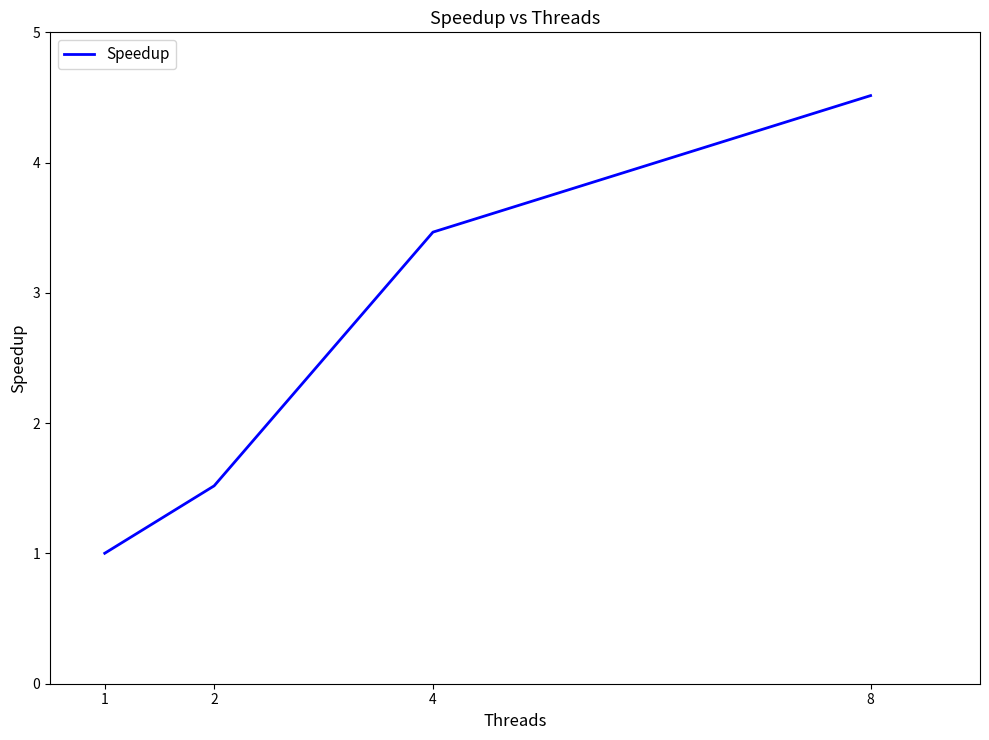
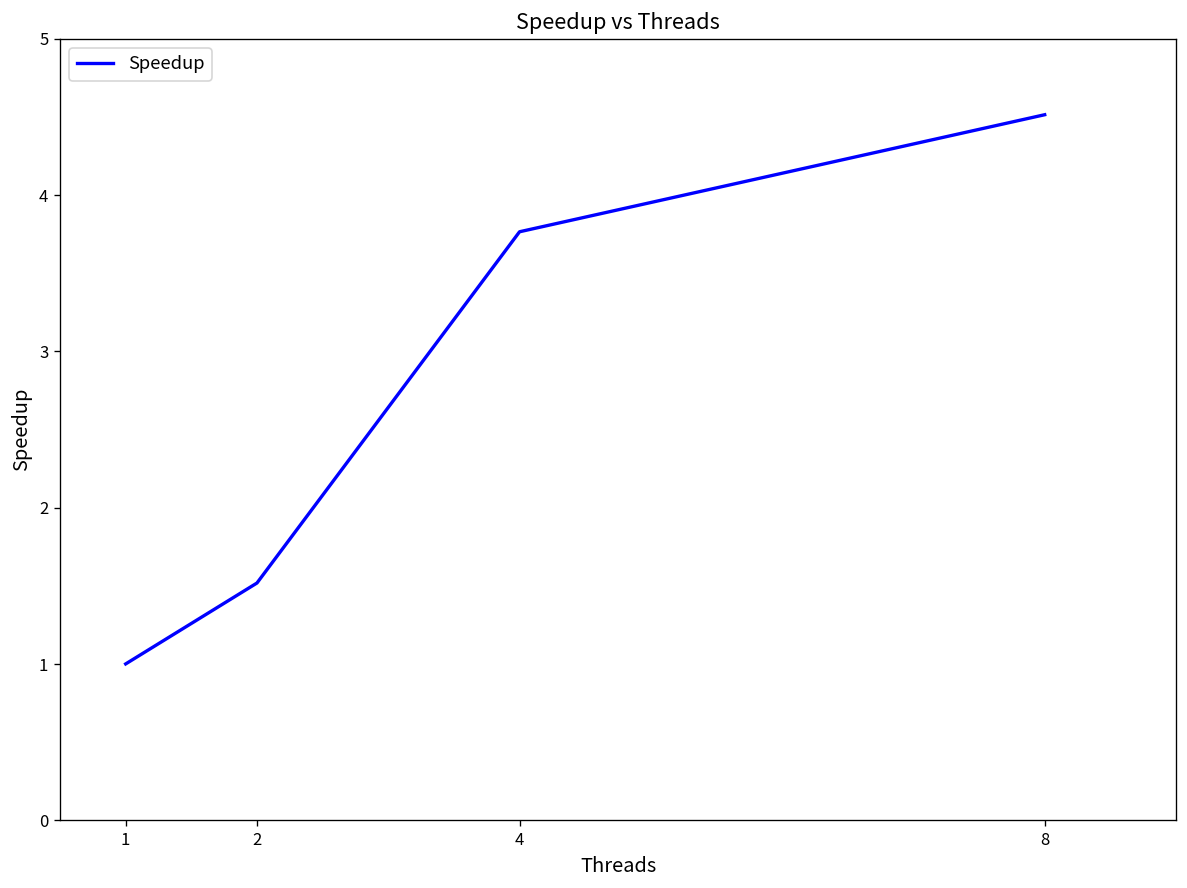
  {
    "1": 1.00,
    "2": 1.52,
-   "4": 3.47,
+   "4": 3.77,
    "8": 4.51
  }
